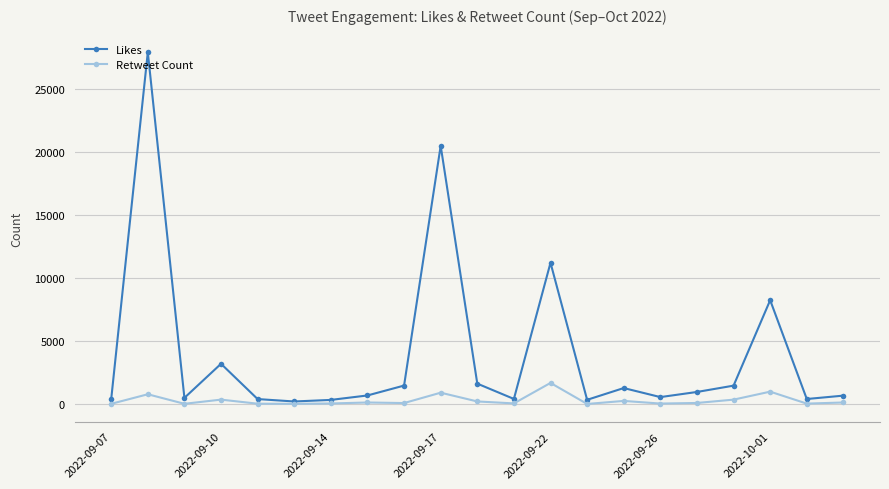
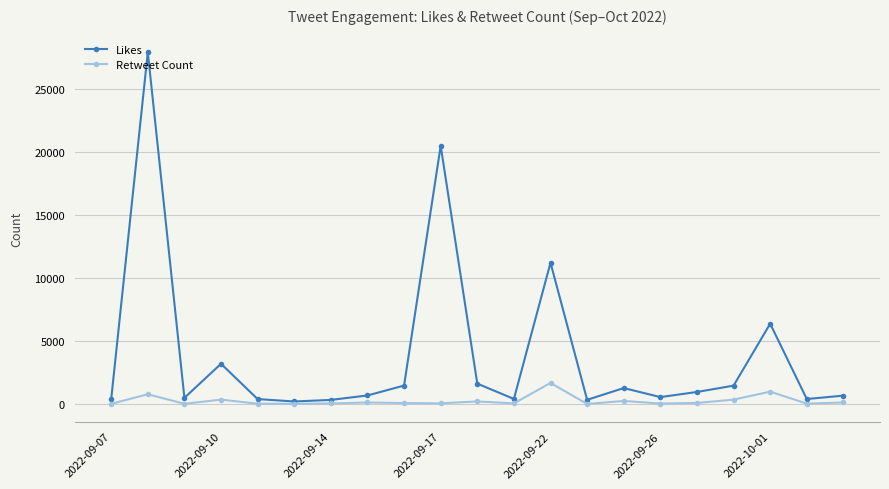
  {
    "Likes": {
      "2022-09-07": 400,
      "2022-09-10": 3200,
      "2022-09-14": 300,
      "2022-09-17": 20500,
      "2022-09-22": 11200,
      "2022-09-26": 600,
-     "2022-10-01": 8300
+     "2022-10-01": 6400
    },
    "Retweet Count": {
      "2022-09-07": 0,
      "2022-09-10": 400,
      "2022-09-14": 100,
-     "2022-09-17": 900,
+     "2022-09-17": 100,
      "2022-09-22": 1700,
      "2022-09-26": 100,
      "2022-10-01": 1000
    }
  }
